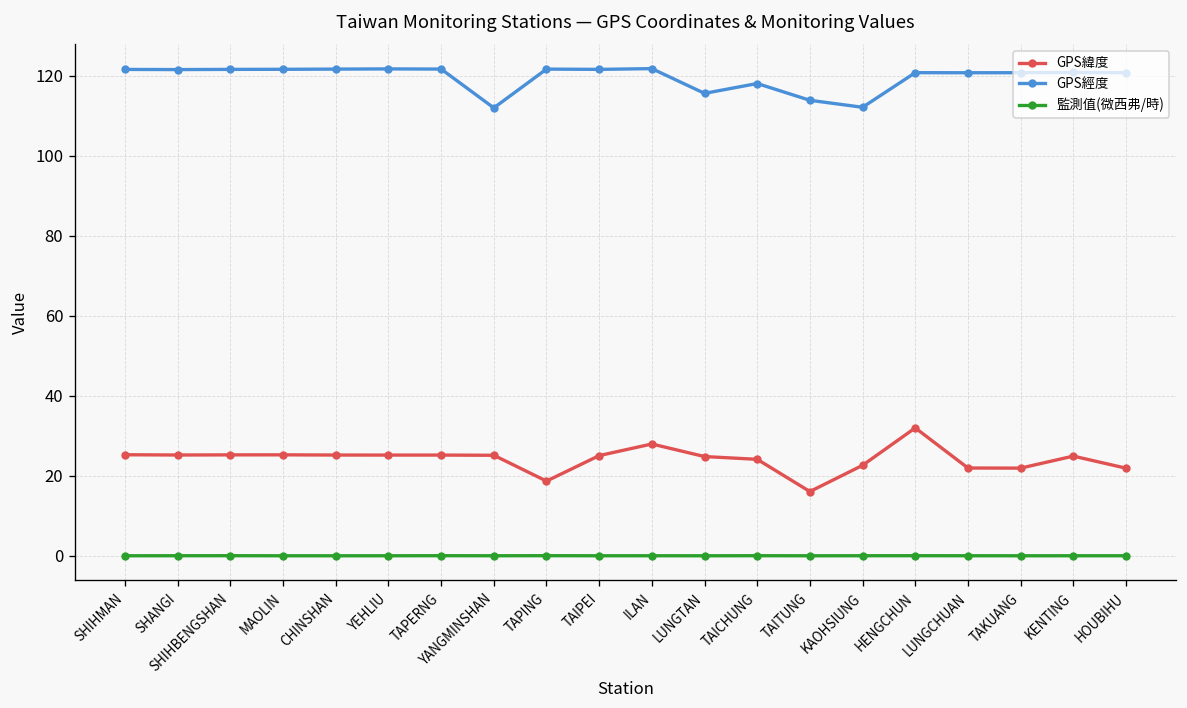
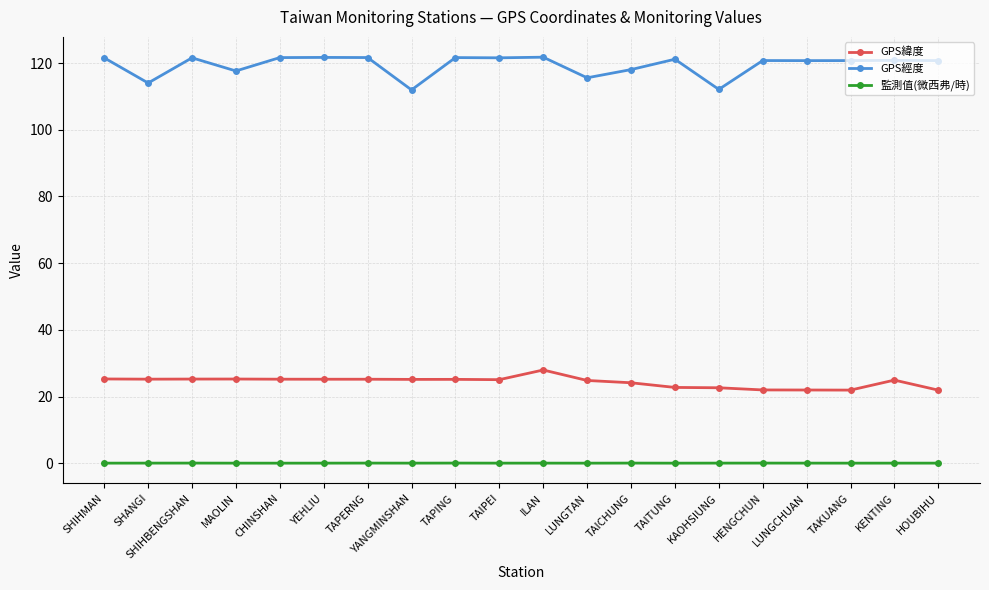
  {
    "GPS緯度": {
      "SHIHMAN": 25,
      "SHANGI": 25,
      "SHIHBENGSHAN": 25,
      "MAOLIN": 25,
      "CHINSHAN": 25,
      "YEHLIU": 25,
      "TAPERNG": 25,
      "YANGMINSHAN": 25,
-     "TAPING": 19,
+     "TAPING": 25,
      "TAIPEI": 25,
      "ILAN": 28,
      "LUNGTAN": 25,
      "TAICHUNG": 24,
-     "TAITUNG": 16,
+     "TAITUNG": 23,
      "KAOHSIUNG": 23,
-     "HENGCHUN": 32,
+     "HENGCHUN": 22,
      "LUNGCHUAN": 22,
      "TAKUANG": 22,
      "KENTING": 25,
      "HOUBIHU": 22
    },
    "GPS經度": {
      "SHIHMAN": 122,
-     "SHANGI": 122,
+     "SHANGI": 114,
      "SHIHBENGSHAN": 122,
-     "MAOLIN": 122,
+     "MAOLIN": 118,
      "CHINSHAN": 122,
      "YEHLIU": 122,
      "TAPERNG": 122,
      "YANGMINSHAN": 112,
      "TAPING": 122,
      "TAIPEI": 122,
      "ILAN": 122,
      "LUNGTAN": 116,
      "TAICHUNG": 118,
-     "TAITUNG": 114,
+     "TAITUNG": 121,
      "KAOHSIUNG": 112,
      "HENGCHUN": 121,
      "LUNGCHUAN": 121
    },
    "監測值(微西弗/時)": {
      "SHIHMAN": 0,
      "SHANGI": 0,
      "SHIHBENGSHAN": 0,
      "MAOLIN": 0,
      "CHINSHAN": 0,
      "YEHLIU": 0,
      "TAPERNG": 0,
      "YANGMINSHAN": 0,
      "TAPING": 0,
      "TAIPEI": 0,
      "ILAN": 0,
      "LUNGTAN": 0,
      "TAICHUNG": 0,
      "TAITUNG": 0,
      "KAOHSIUNG": 0,
      "HENGCHUN": 0,
      "LUNGCHUAN": 0,
      "TAKUANG": 0,
      "KENTING": 0,
      "HOUBIHU": 0
    }
  }
